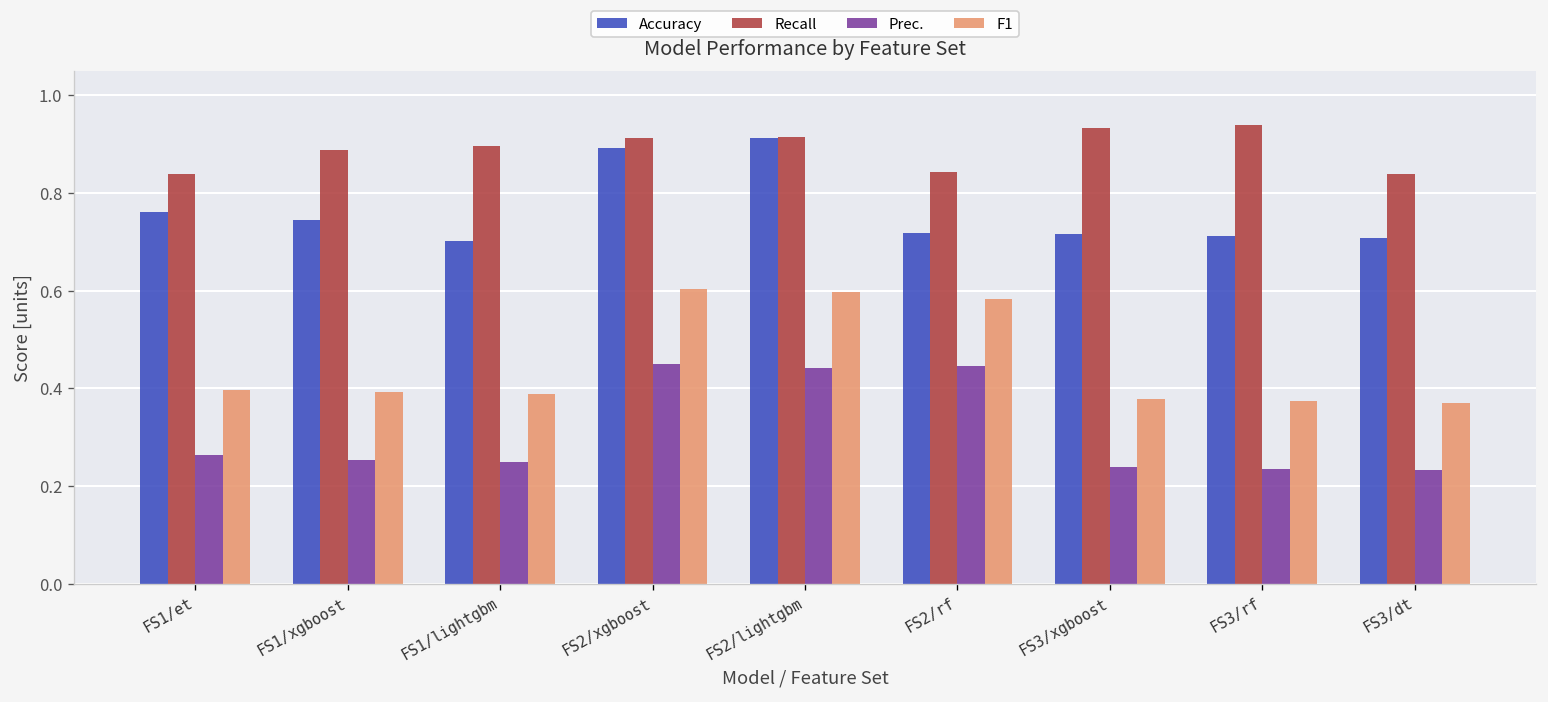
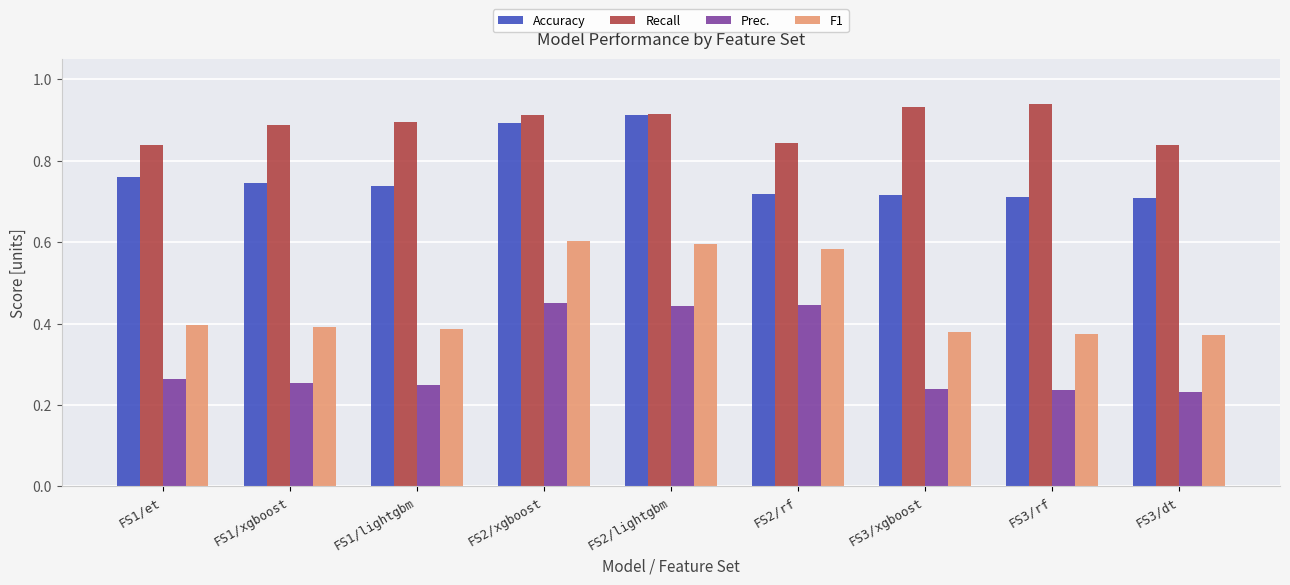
  {
    "Accuracy": {
      "FS1/et": 0.76,
      "FS1/xgboost": 0.74,
-     "FS1/lightgbm": 0.70,
+     "FS1/lightgbm": 0.74,
      "FS2/xgboost": 0.89,
      "FS2/lightgbm": 0.91,
      "FS2/rf": 0.72,
      "FS3/xgboost": 0.72,
      "FS3/rf": 0.71,
      "FS3/dt": 0.71
    },
    "Recall": {
      "FS1/et": 0.84,
      "FS1/xgboost": 0.89,
      "FS1/lightgbm": 0.90,
      "FS2/xgboost": 0.91,
      "FS2/lightgbm": 0.91,
      "FS2/rf": 0.84,
      "FS3/xgboost": 0.93,
      "FS3/rf": 0.94,
      "FS3/dt": 0.84
    },
    "Prec.": {
      "FS1/et": 0.26,
      "FS1/xgboost": 0.25,
      "FS1/lightgbm": 0.25,
      "FS2/xgboost": 0.45,
      "FS2/lightgbm": 0.44,
      "FS2/rf": 0.45,
      "FS3/xgboost": 0.24,
      "FS3/rf": 0.24,
      "FS3/dt": 0.23
    },
    "F1": {
      "FS1/et": 0.40,
      "FS1/xgboost": 0.39,
      "FS1/lightgbm": 0.39,
      "FS2/xgboost": 0.60,
      "FS2/lightgbm": 0.60,
      "FS2/rf": 0.58,
      "FS3/xgboost": 0.38,
      "FS3/rf": 0.37,
      "FS3/dt": 0.37
    }
  }
